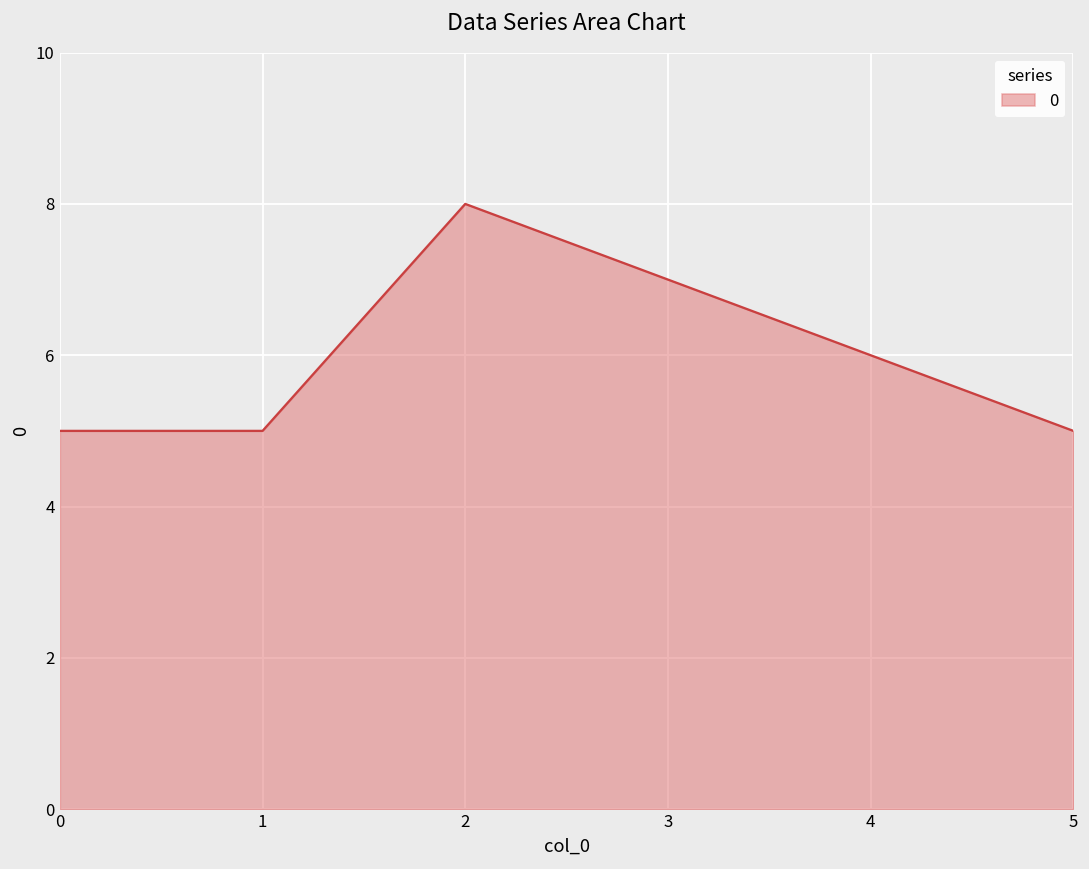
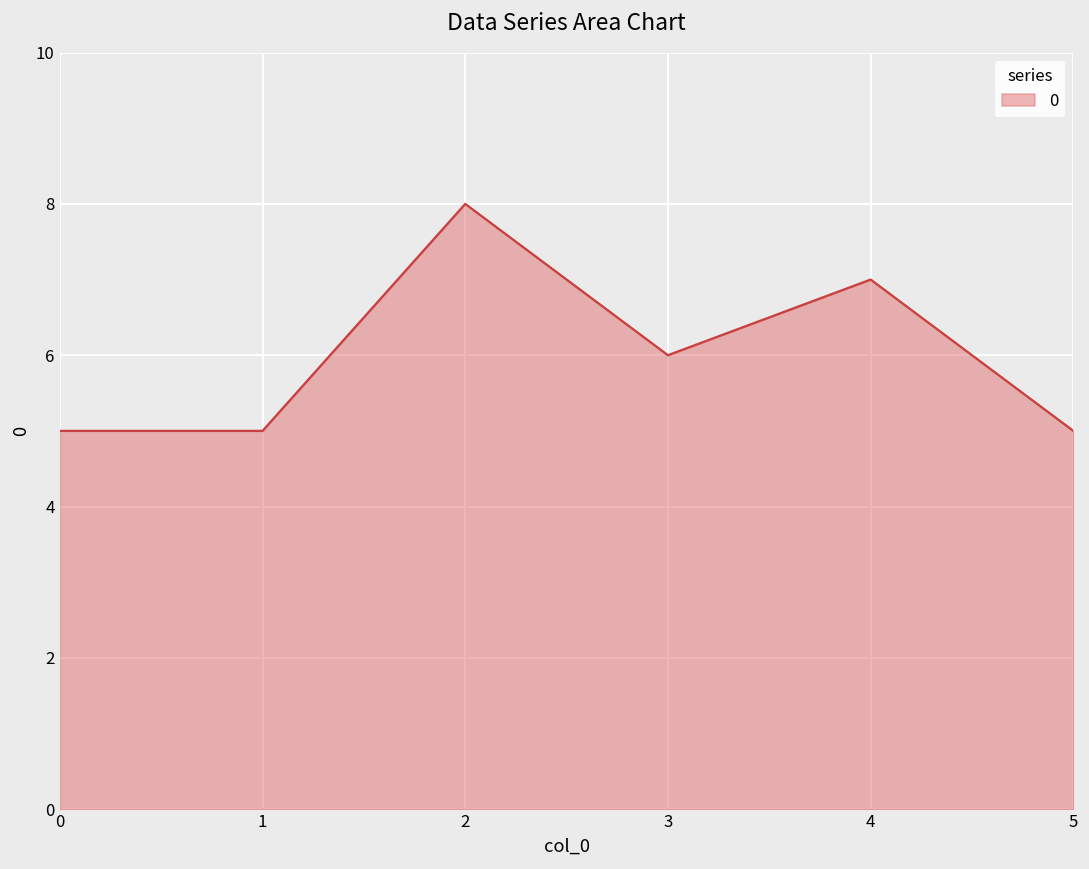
  {
    "0": 5,
    "1": 5,
    "2": 8,
-   "3": 7,
-   "4": 6,
+   "3": 6,
+   "4": 7,
    "5": 5
  }
